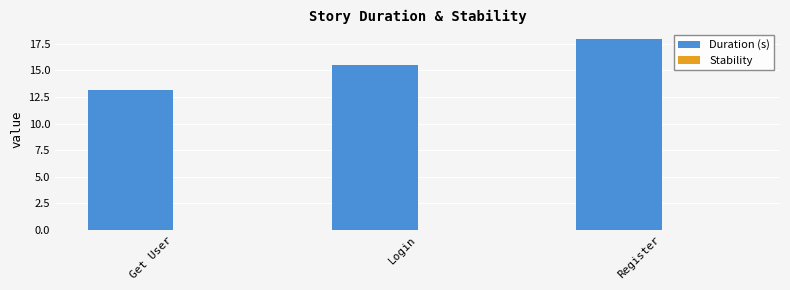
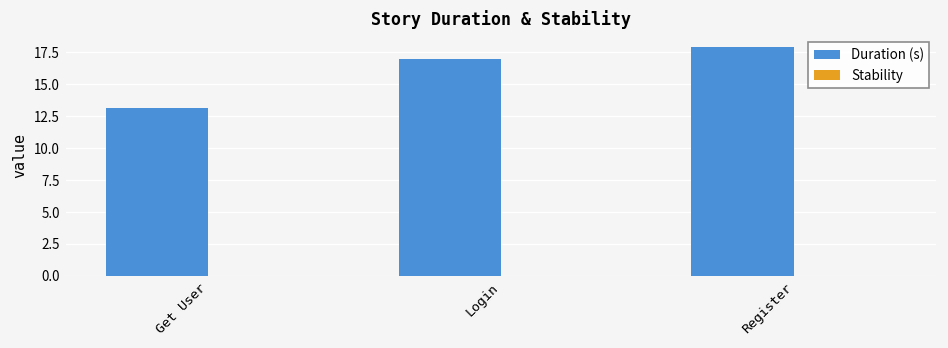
  {
    "Duration (s)": {
      "Get User": 13.2,
-     "Login": 15.5,
+     "Login": 17.0,
      "Register": 17.9
    },
    "Stability": {
      "Get User": 0.0,
      "Login": 0.0,
      "Register": 0.0
    }
  }
